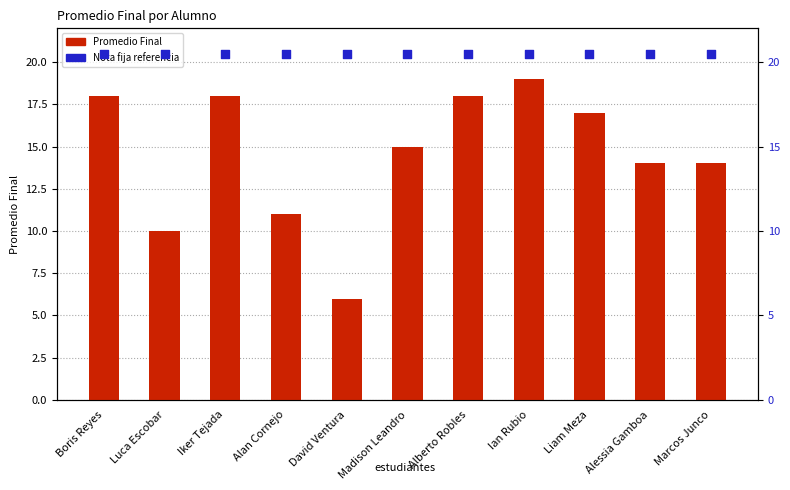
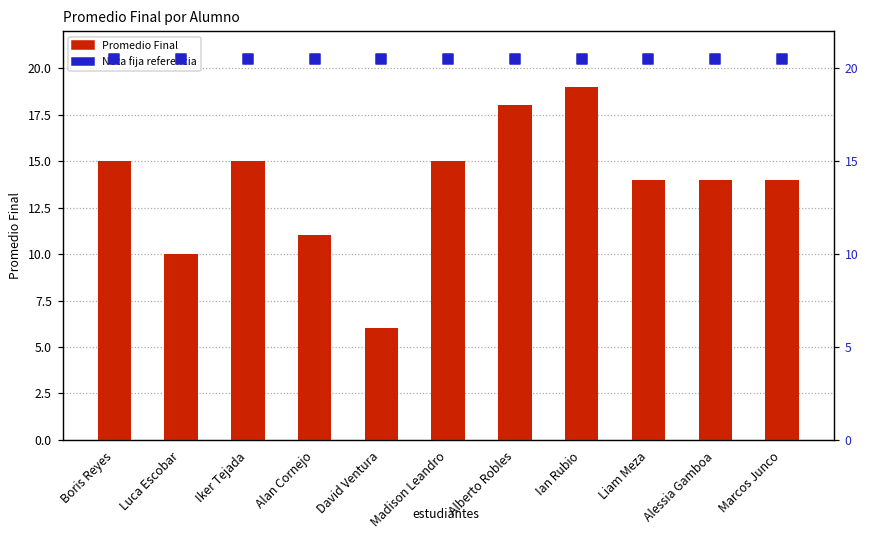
  {
    "Promedio Final": {
-     "Boris Reyes": 18,
+     "Boris Reyes": 15,
      "Luca Escobar": 10,
-     "Iker Tejada": 18,
+     "Iker Tejada": 15,
      "Alan Cornejo": 11,
      "David Ventura": 6,
      "Ian Rubio": 19,
-     "Liam Meza": 17,
+     "Liam Meza": 14,
      "Marcos Junco": 14
    }
  }
